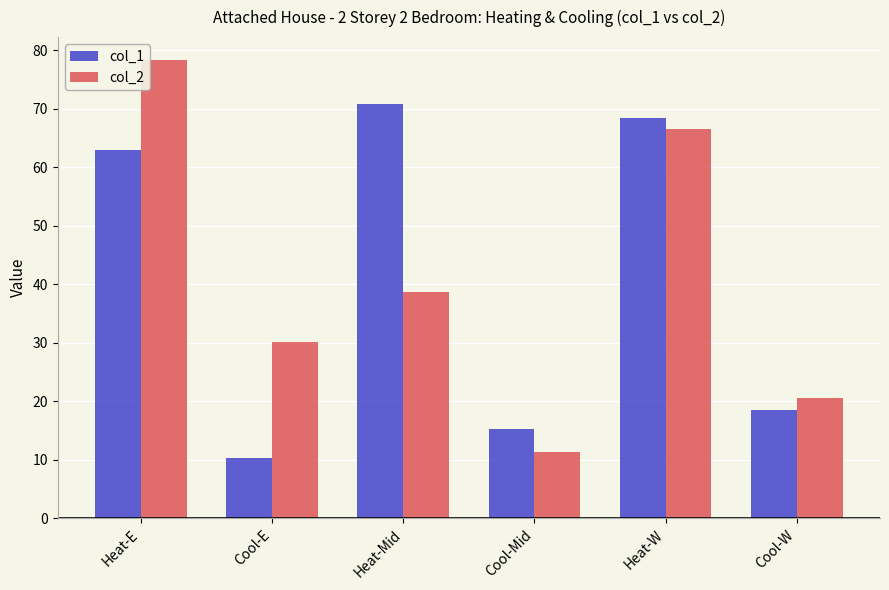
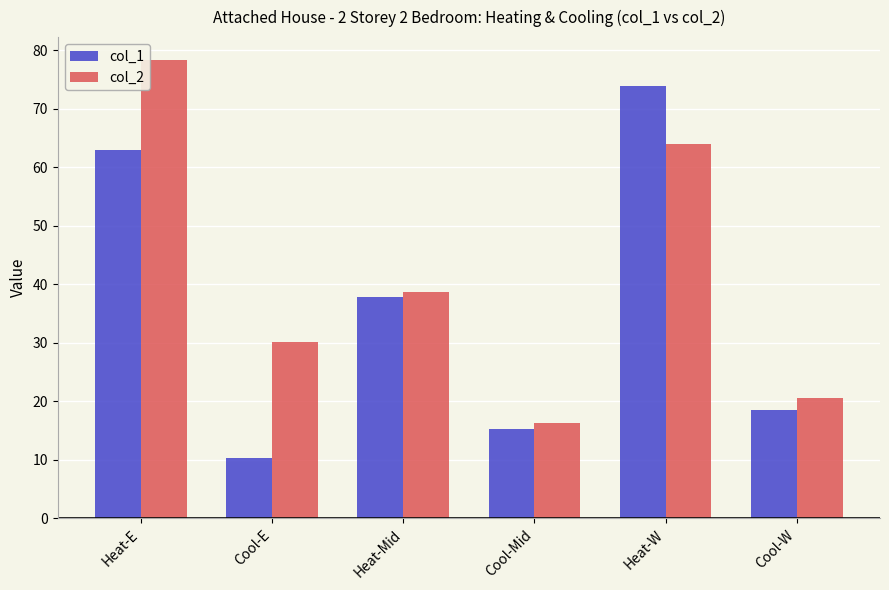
  {
    "col_1": {
      "Heat-E": 63,
      "Cool-E": 10,
-     "Heat-Mid": 71,
+     "Heat-Mid": 38,
      "Cool-Mid": 15,
-     "Heat-W": 68,
+     "Heat-W": 74,
      "Cool-W": 19
    },
    "col_2": {
      "Heat-E": 78,
      "Cool-E": 30,
      "Heat-Mid": 39,
-     "Cool-Mid": 11,
-     "Heat-W": 67,
+     "Cool-Mid": 16,
+     "Heat-W": 64,
      "Cool-W": 21
    }
  }
